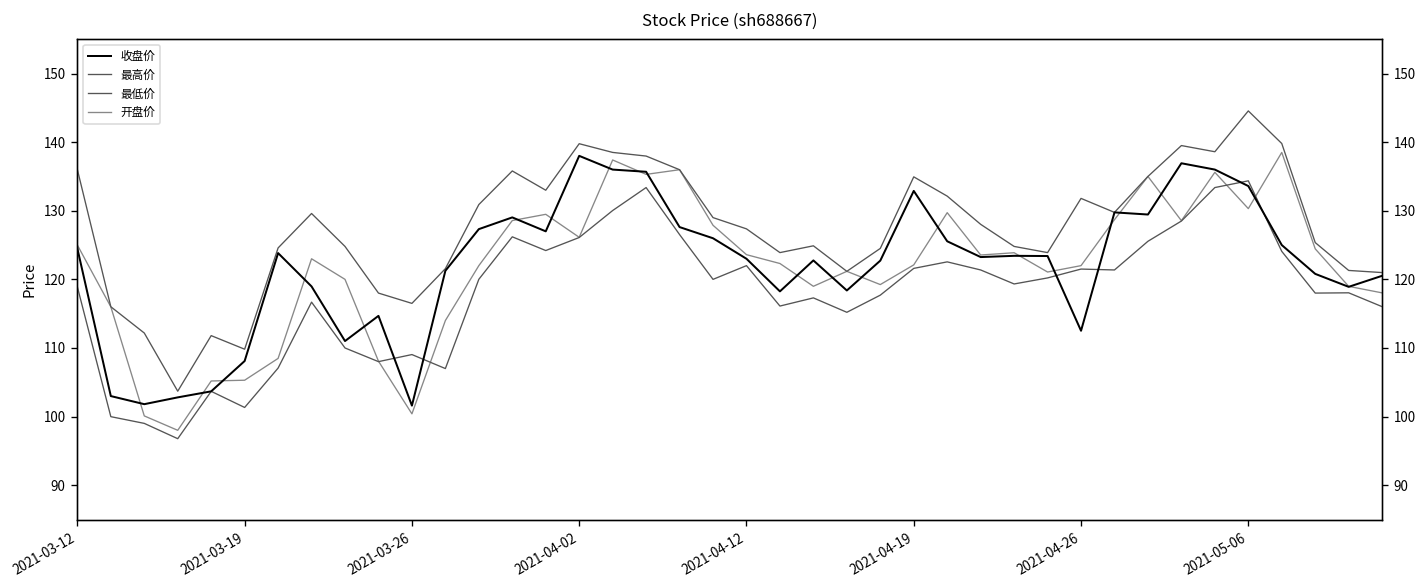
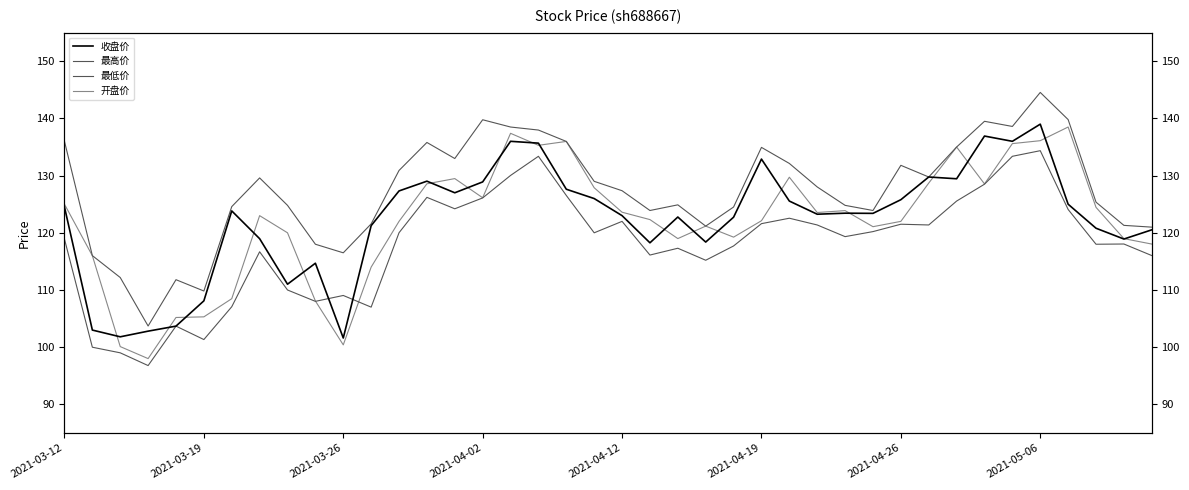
  {
    "收盘价": {
      "2021-03-12": 125,
      "2021-03-19": 108,
      "2021-03-26": 102,
-     "2021-04-02": 138,
+     "2021-04-02": 129,
      "2021-04-12": 123,
      "2021-04-19": 133,
-     "2021-04-26": 113,
-     "2021-05-06": 134
+     "2021-04-26": 126,
+     "2021-05-06": 139
    },
    "开盘价": {
      "2021-03-12": 125,
      "2021-03-19": 105,
      "2021-03-26": 100,
      "2021-04-12": 124,
      "2021-04-19": 122,
      "2021-04-26": 122,
-     "2021-05-06": 130
+     "2021-05-06": 136
    }
  }
